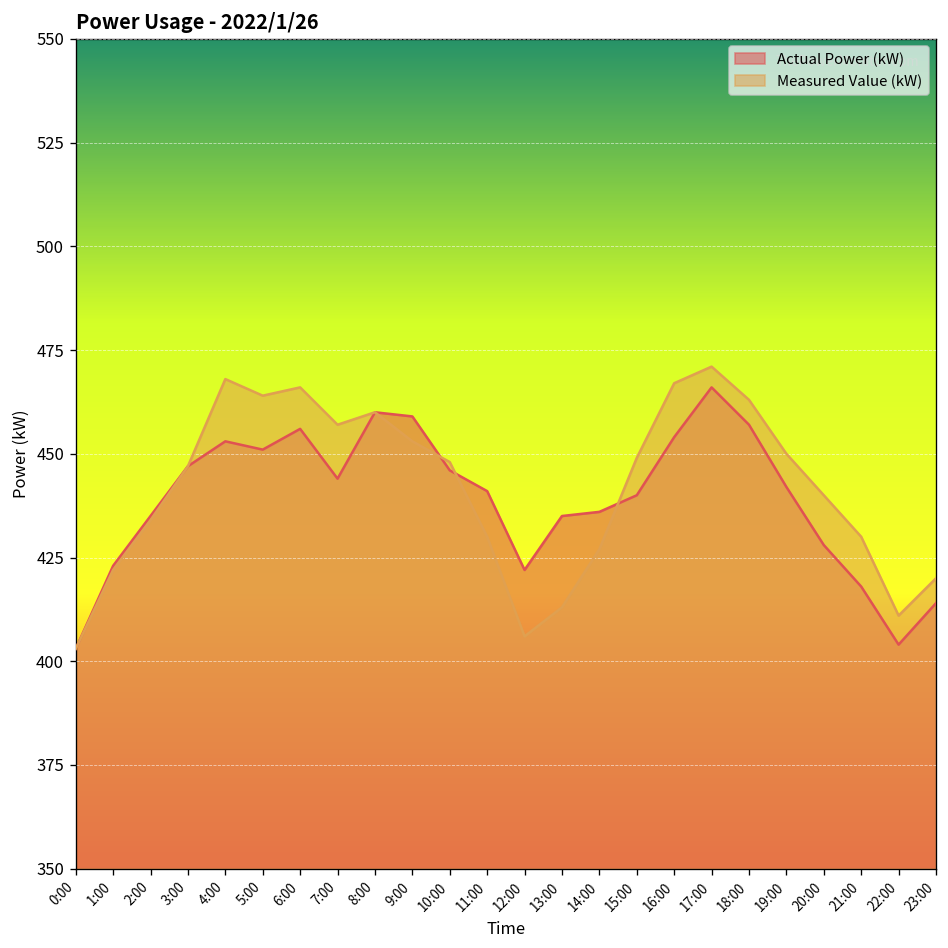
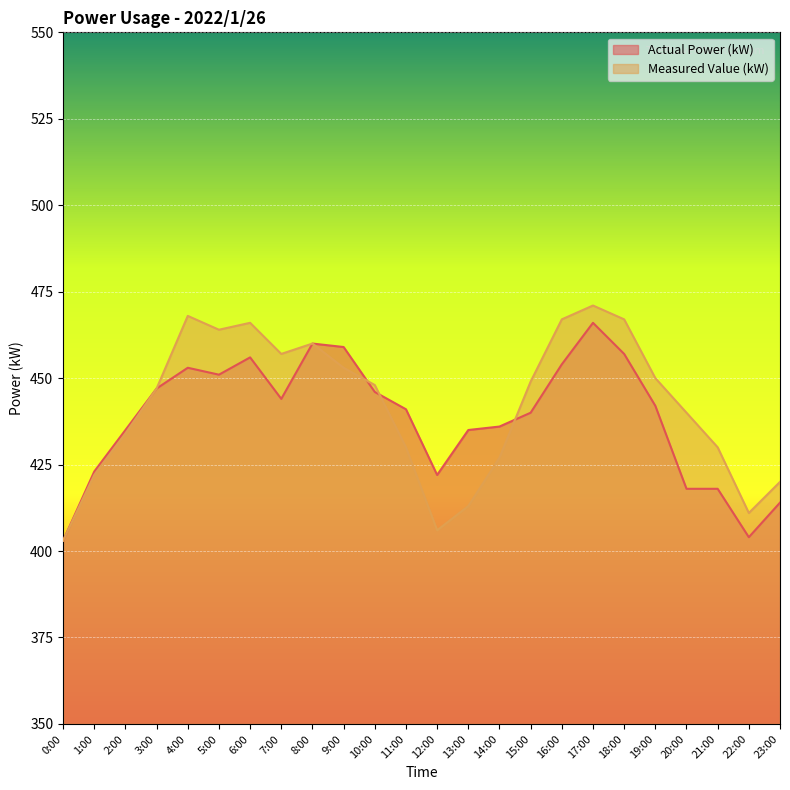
  {
    "Actual Power (kW)": {
      "1:00": 423,
      "2:00": 435,
      "4:00": 453,
      "5:00": 451,
      "6:00": 456,
      "7:00": 444,
      "9:00": 459,
      "10:00": 446,
      "11:00": 441,
      "12:00": 422,
      "13:00": 435,
      "14:00": 436,
      "15:00": 440,
      "16:00": 454,
      "17:00": 466,
      "18:00": 457,
      "19:00": 442,
-     "20:00": 428,
+     "20:00": 418,
      "21:00": 418,
      "22:00": 404,
      "23:00": 414
    },
    "Measured Value (kW)": {
      "1:00": 422,
      "2:00": 434,
      "4:00": 468,
      "5:00": 464,
      "6:00": 466,
      "7:00": 457,
      "9:00": 453,
      "10:00": 448,
      "11:00": 430,
      "12:00": 406,
      "13:00": 413,
      "14:00": 427,
      "15:00": 449,
      "16:00": 467,
      "17:00": 471,
-     "18:00": 463,
+     "18:00": 467,
      "19:00": 450,
      "20:00": 440,
      "21:00": 430,
      "22:00": 411,
      "23:00": 420
    }
  }
